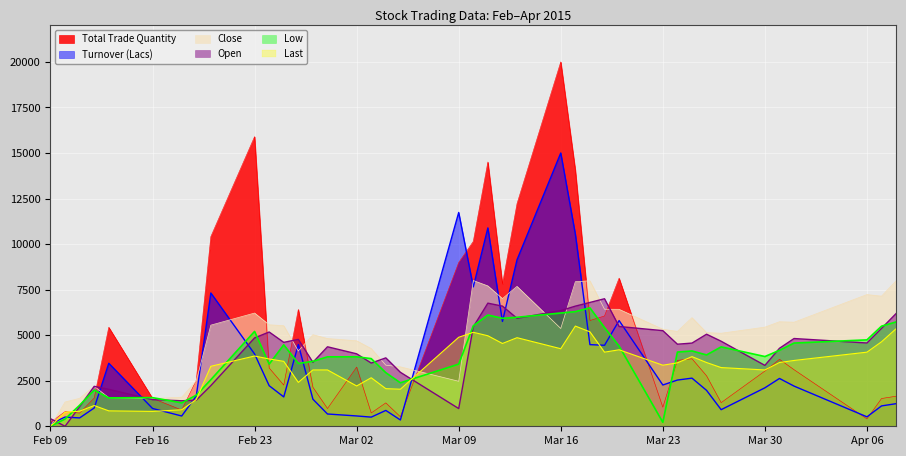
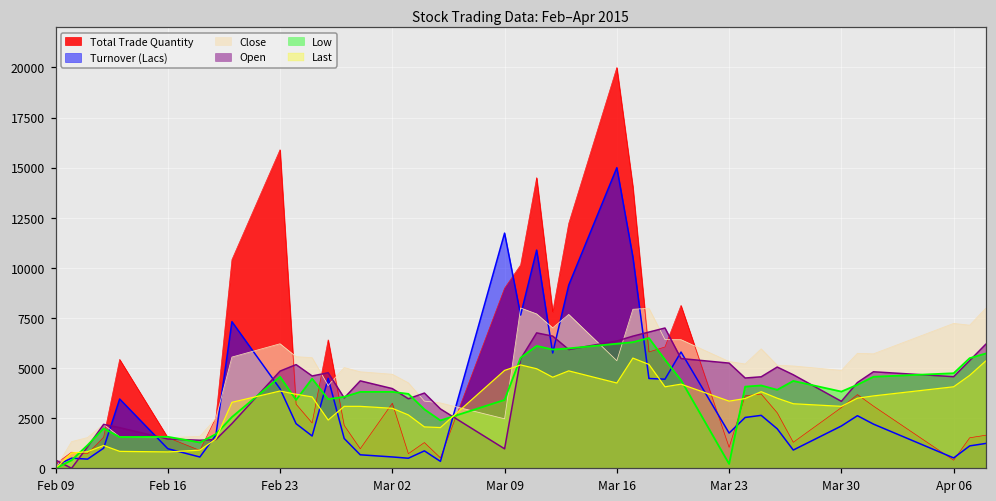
  {
    "Total Trade Quantity": {
      "Feb 23": 15900,
      "Mar 02": 3200,
      "Mar 09": 9000,
      "Mar 16": 20000,
      "Mar 23": 1000
    },
    "Turnover (Lacs)": {
      "Feb 16": 1000,
      "Mar 02": 600,
      "Mar 09": 11700,
      "Mar 16": 15000,
-     "Mar 23": 2300,
+     "Mar 23": 1800,
      "Mar 30": 2100
    },
    "Close": {
      "Feb 23": 6200,
      "Mar 02": 4700,
      "Mar 09": 2500,
      "Mar 16": 5400,
-     "Mar 30": 5400,
+     "Mar 30": 4900,
      "Apr 06": 7200
    },
    "Open": {
      "Feb 09": 400,
      "Feb 23": 4800,
      "Mar 02": 4000,
      "Mar 09": 1000,
      "Mar 30": 3300,
      "Apr 06": 4600
    },
    "Low": {
-     "Feb 23": 5200,
+     "Feb 23": 4600,
      "Mar 02": 3800,
      "Mar 09": 3400,
      "Mar 23": 200,
      "Mar 30": 3800,
      "Apr 06": 4700
    },
    "Last": {
      "Feb 16": 800,
-     "Mar 02": 2200,
+     "Mar 02": 3000,
      "Mar 09": 4900,
      "Mar 16": 4300,
      "Mar 23": 3400,
      "Apr 06": 4100
    }
  }
